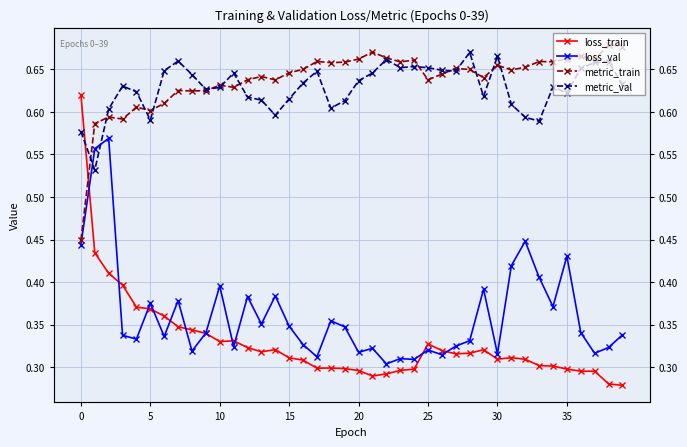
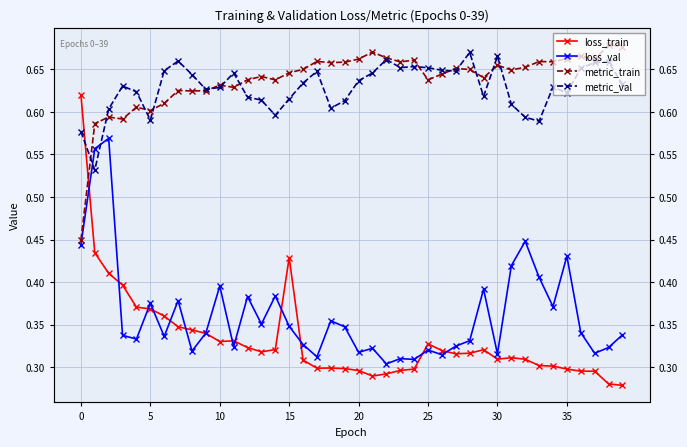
  {
    "loss_train": {
      "0": 0.62,
      "5": 0.37,
      "10": 0.33,
-     "15": 0.31,
+     "15": 0.43,
      "20": 0.30,
      "25": 0.33,
      "30": 0.31,
      "35": 0.30
    },
    "loss_val": {
      "0": 0.44,
      "5": 0.38,
      "10": 0.40,
      "15": 0.35,
      "20": 0.32,
      "25": 0.32,
      "30": 0.32,
      "35": 0.43
    },
    "metric_train": {
      "0": 0.45,
      "5": 0.60,
      "15": 0.65,
      "20": 0.66,
      "25": 0.64,
      "30": 0.65
    },
    "metric_val": {
      "0": 0.58,
      "5": 0.59,
      "15": 0.62,
      "20": 0.64,
      "25": 0.65,
      "30": 0.67
    }
  }
